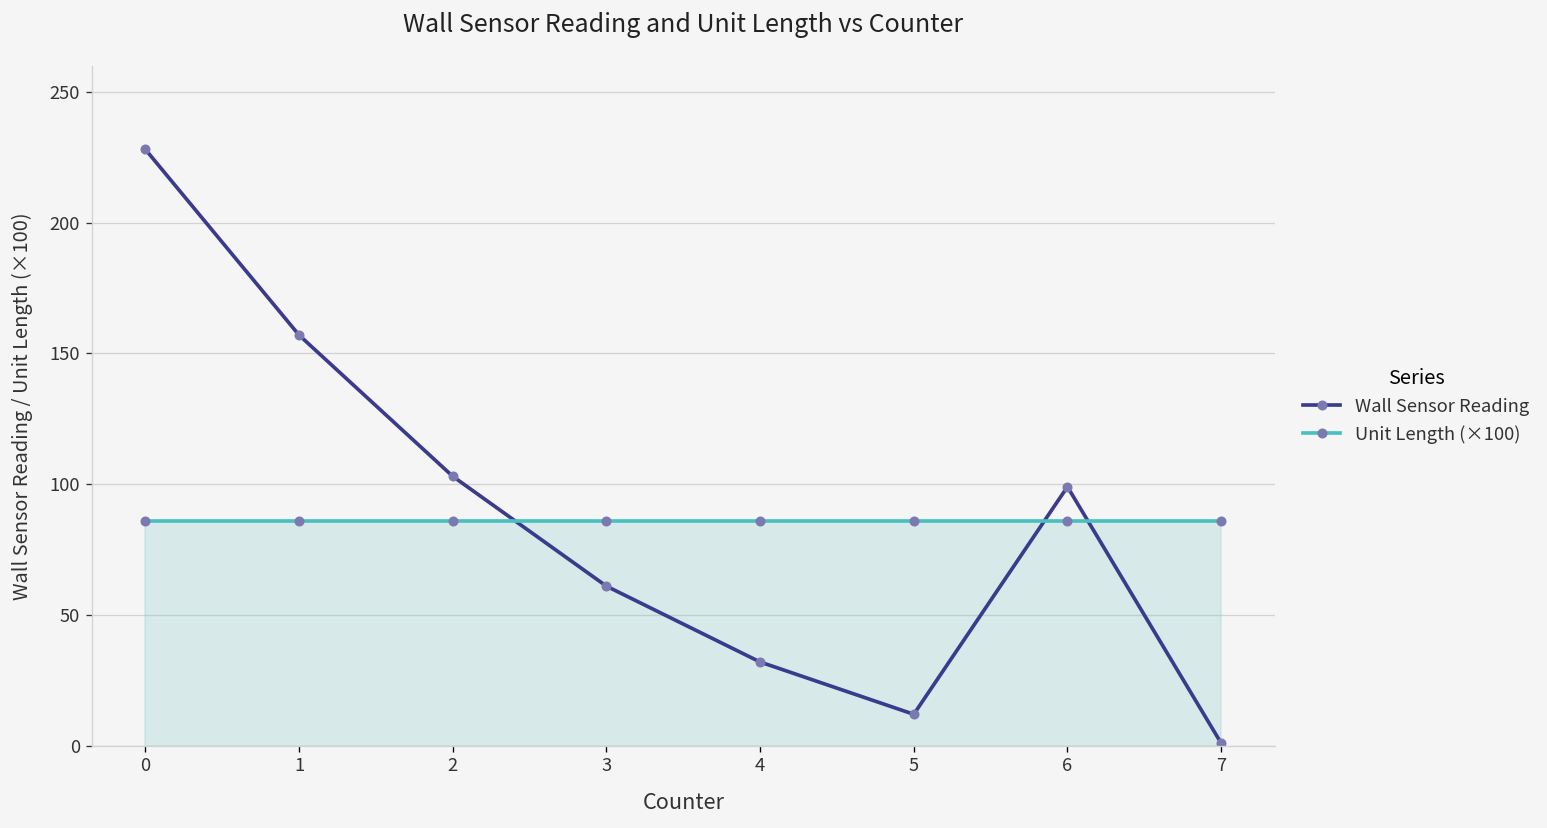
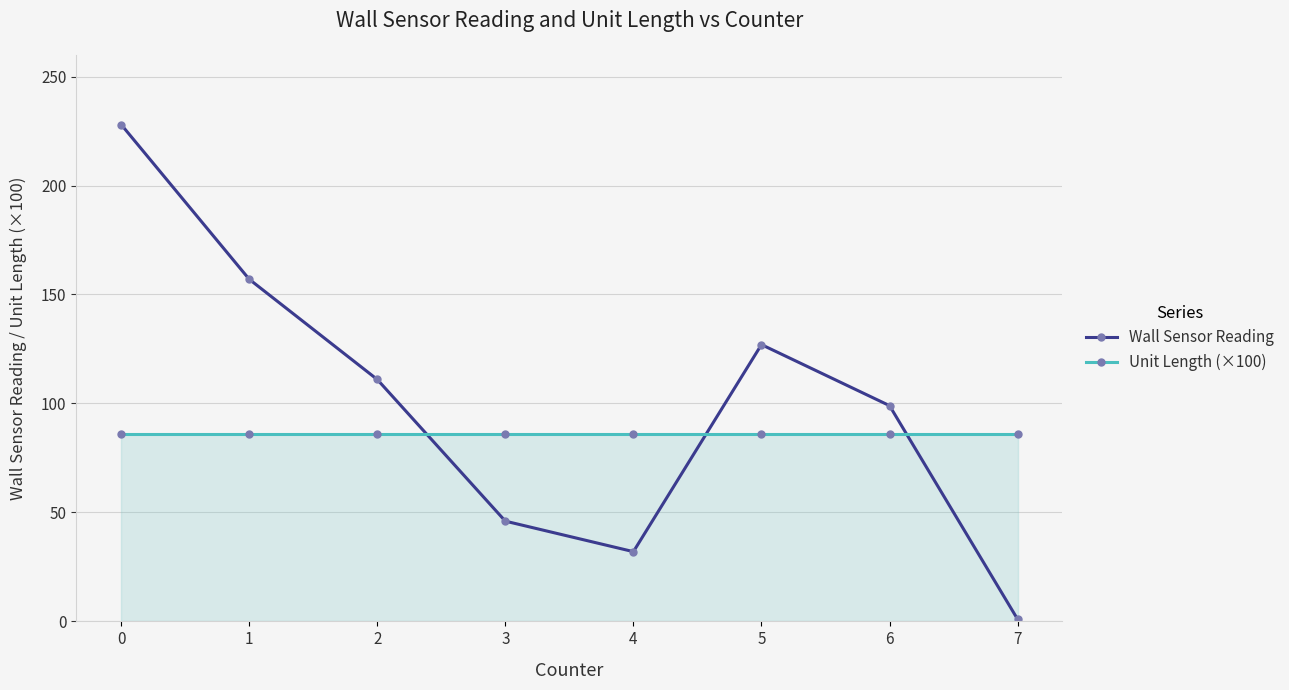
  {
    "Wall Sensor Reading": {
      "0": 228,
      "1": 157,
-     "2": 103,
-     "3": 61,
+     "2": 111,
+     "3": 46,
      "4": 32,
-     "5": 12,
+     "5": 127,
      "6": 99,
      "7": 1
    },
    "Unit Length (×100)": {
      "0": 86,
      "1": 86,
      "2": 86,
      "3": 86,
      "4": 86,
      "5": 86,
      "6": 86,
      "7": 86
    }
  }
